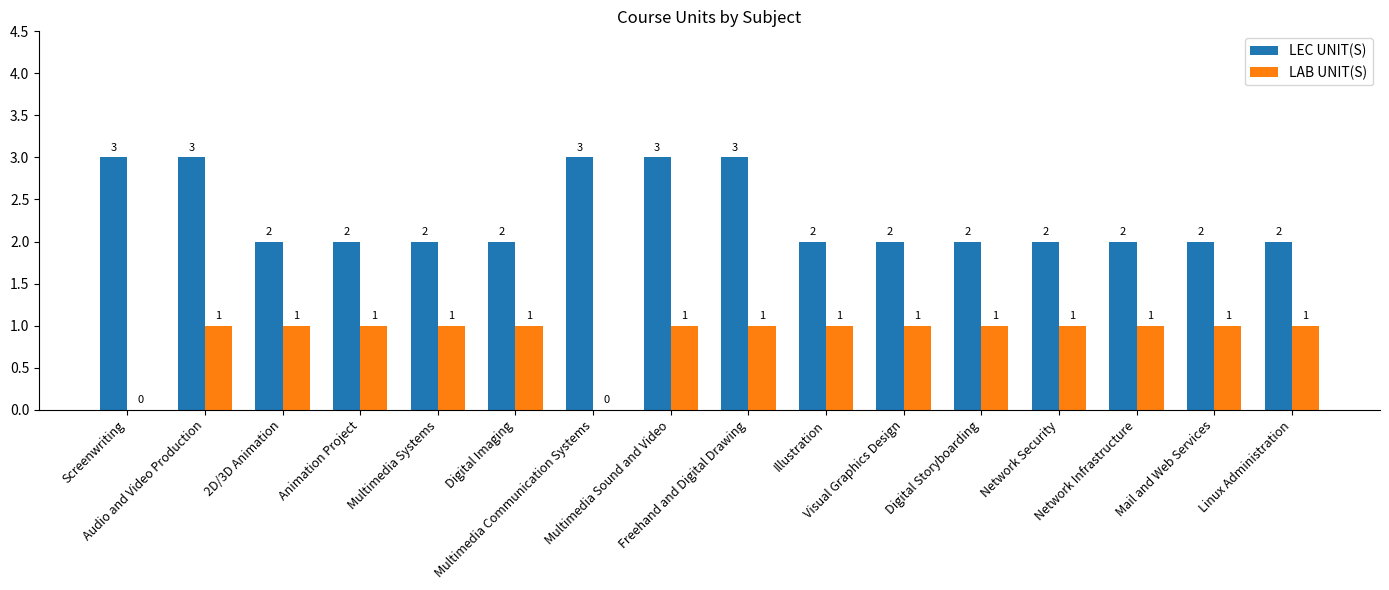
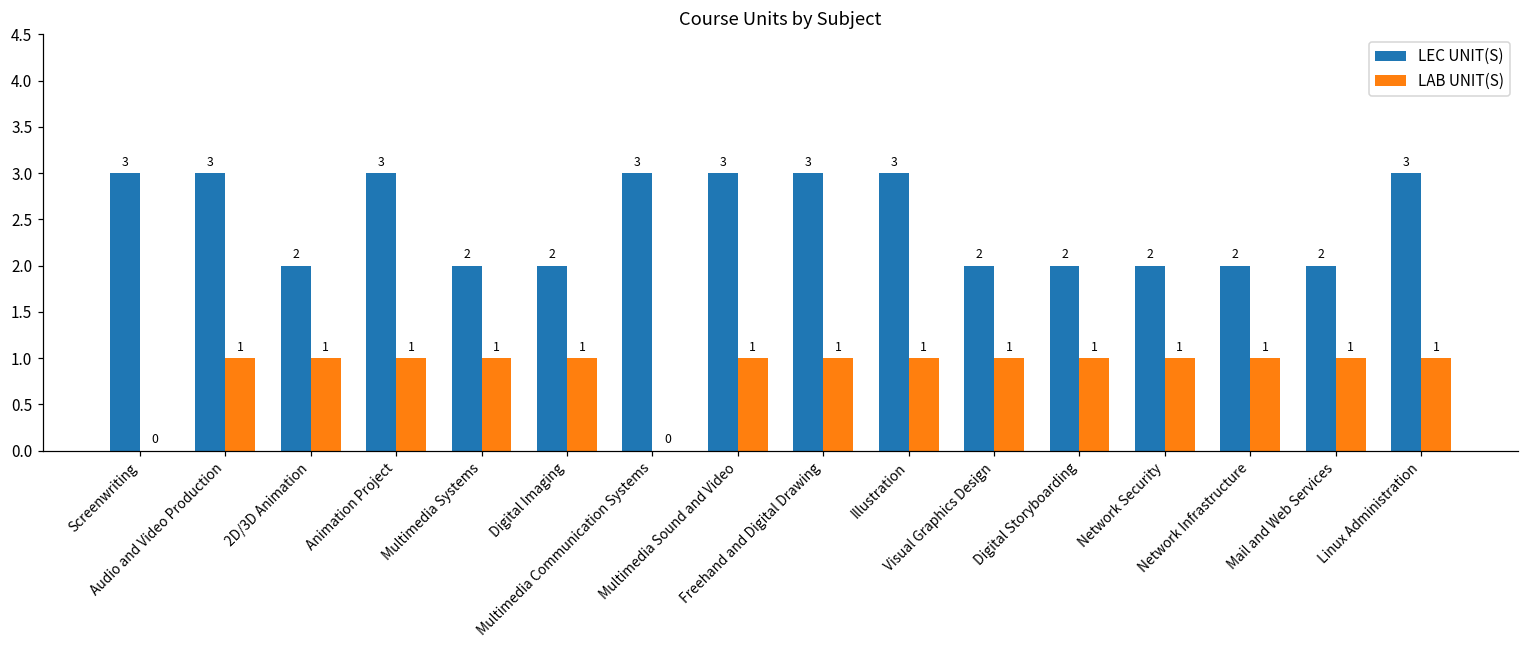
  {
    "LEC UNIT(S)": {
      "Screenwriting": 3,
      "Audio and Video Production": 3,
      "2D/3D Animation": 2,
-     "Animation Project": 2,
+     "Animation Project": 3,
      "Multimedia Systems": 2,
      "Digital Imaging": 2,
      "Multimedia Communication Systems": 3,
      "Multimedia Sound and Video": 3,
      "Freehand and Digital Drawing": 3,
-     "Illustration": 2,
+     "Illustration": 3,
      "Visual Graphics Design": 2,
      "Digital Storyboarding": 2,
      "Network Security": 2,
      "Network Infrastructure": 2,
      "Mail and Web Services": 2,
-     "Linux Administration": 2
+     "Linux Administration": 3
    },
    "LAB UNIT(S)": {
      "Screenwriting": 0,
      "Audio and Video Production": 1,
      "2D/3D Animation": 1,
      "Animation Project": 1,
      "Multimedia Systems": 1,
      "Digital Imaging": 1,
      "Multimedia Communication Systems": 0,
      "Multimedia Sound and Video": 1,
      "Freehand and Digital Drawing": 1,
      "Illustration": 1,
      "Visual Graphics Design": 1,
      "Digital Storyboarding": 1,
      "Network Security": 1,
      "Network Infrastructure": 1,
      "Mail and Web Services": 1,
      "Linux Administration": 1
    }
  }
